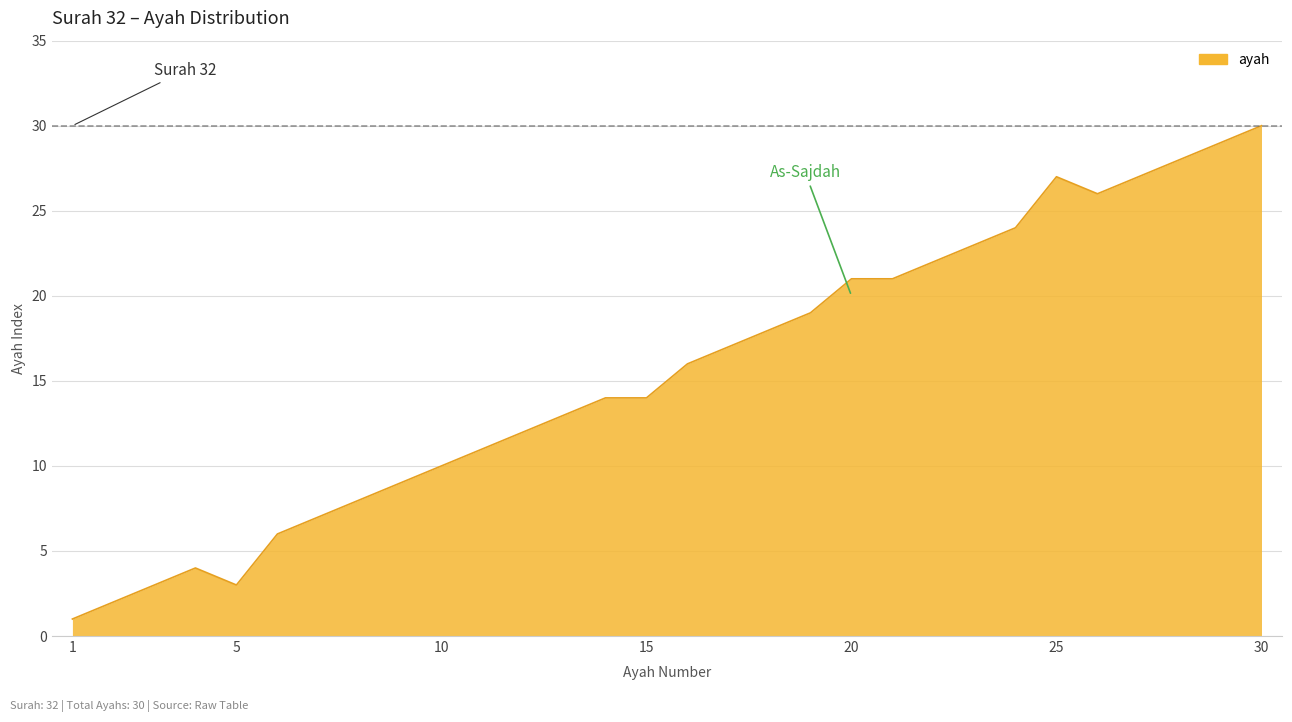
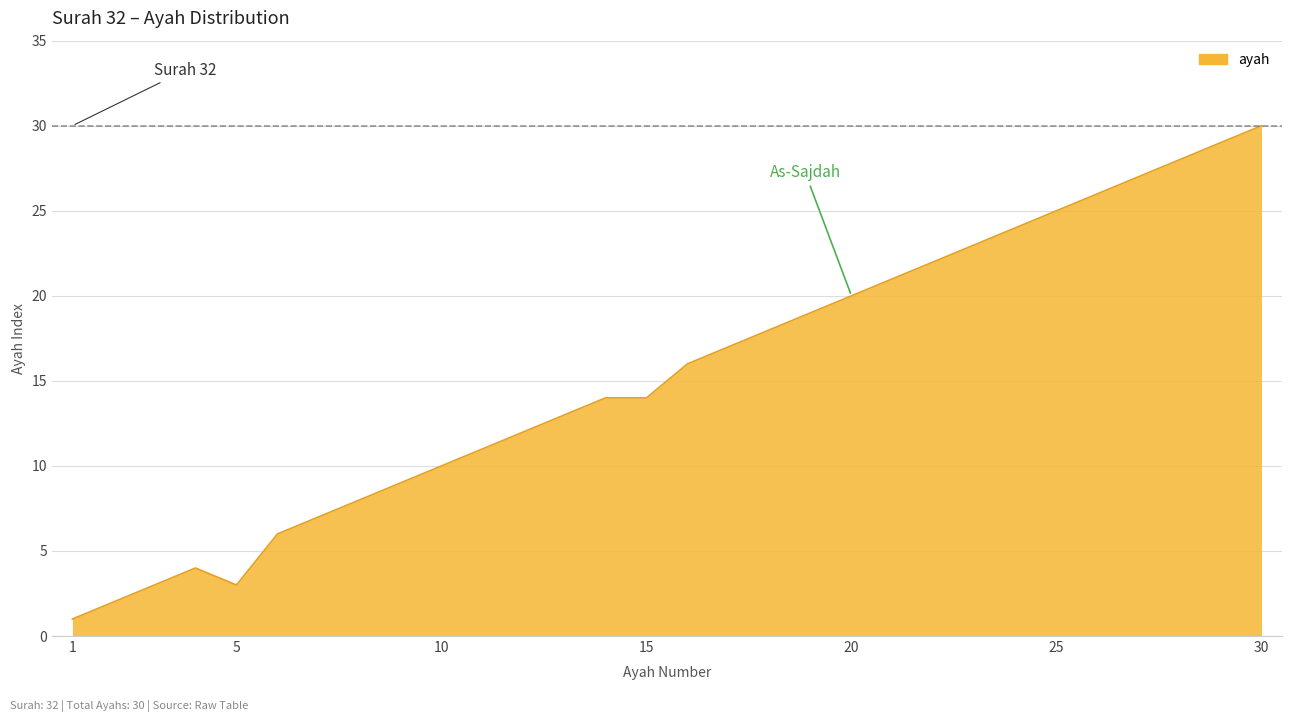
  {
    "1": 1,
    "5": 3,
    "10": 10,
    "15": 14,
-   "20": 21,
-   "25": 27,
+   "20": 20,
+   "25": 25,
    "30": 30
  }
